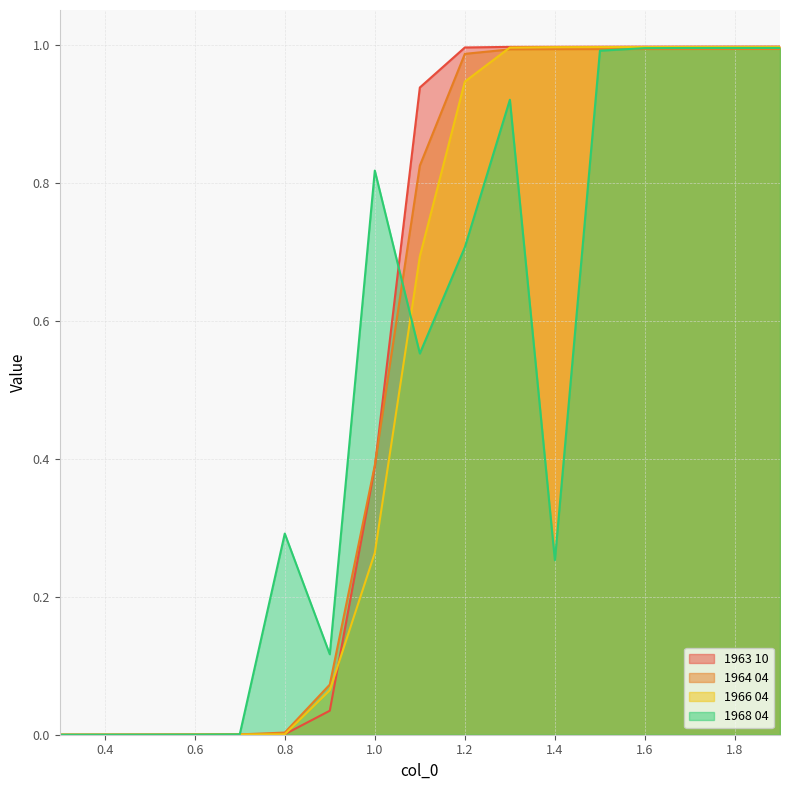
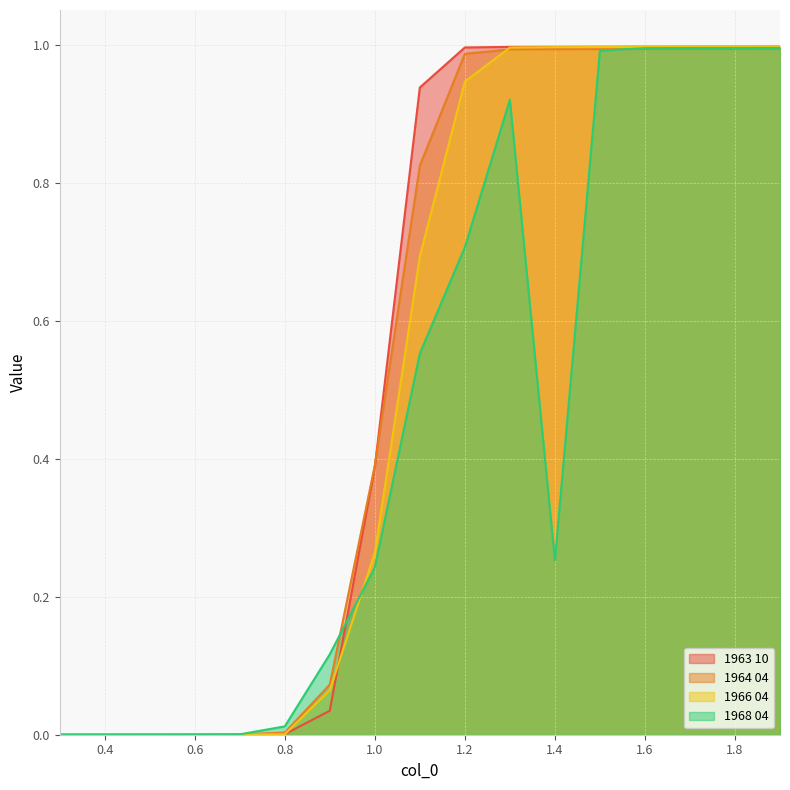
  {
    "1968 04": {
-     "0.8": 0.29,
-     "1.0": 0.82,
+     "0.8": 0.01,
+     "1.0": 0.24,
      "1.2": 0.71,
      "1.4": 0.25
    }
  }
